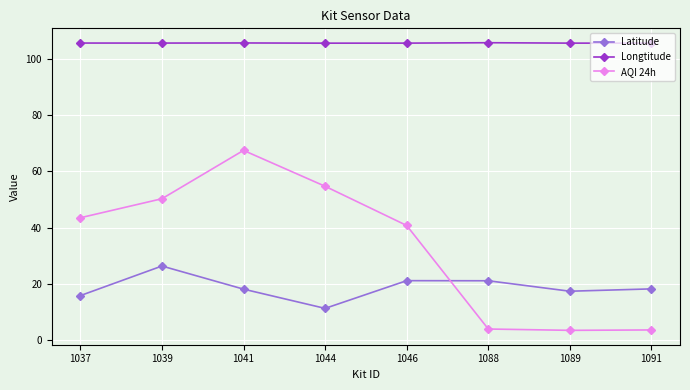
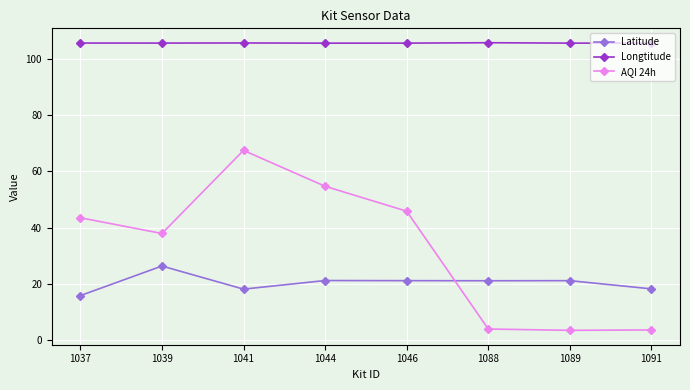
  {
    "Latitude": {
      "1037": 16,
      "1039": 26,
      "1041": 18,
-     "1044": 11,
+     "1044": 21,
      "1046": 21,
      "1088": 21,
-     "1089": 17,
+     "1089": 21,
      "1091": 18
    },
    "Longtitude": {
      "1037": 106,
      "1039": 106,
      "1041": 106,
      "1044": 106,
      "1046": 106,
      "1088": 106,
      "1089": 106
    },
    "AQI 24h": {
      "1037": 43,
-     "1039": 50,
+     "1039": 38,
      "1041": 68,
      "1044": 55,
-     "1046": 41,
+     "1046": 46,
      "1088": 4,
      "1089": 3,
      "1091": 3
    }
  }
